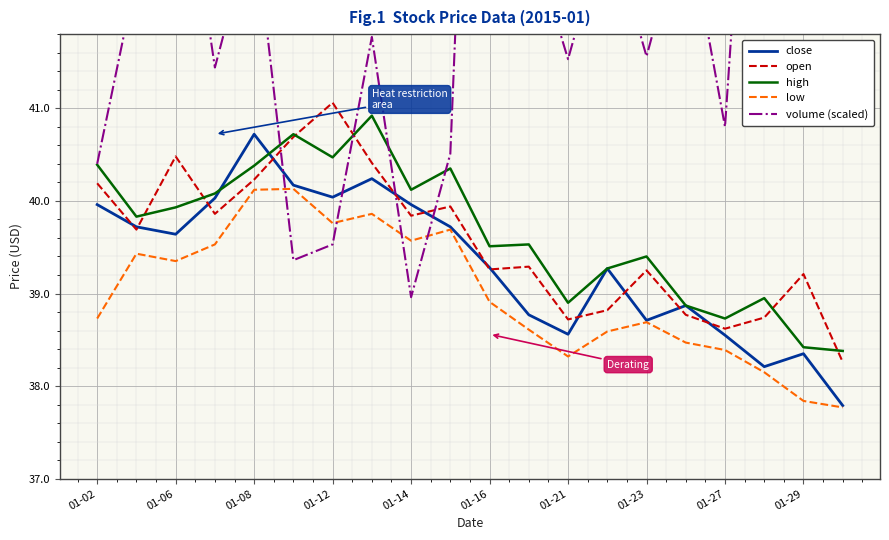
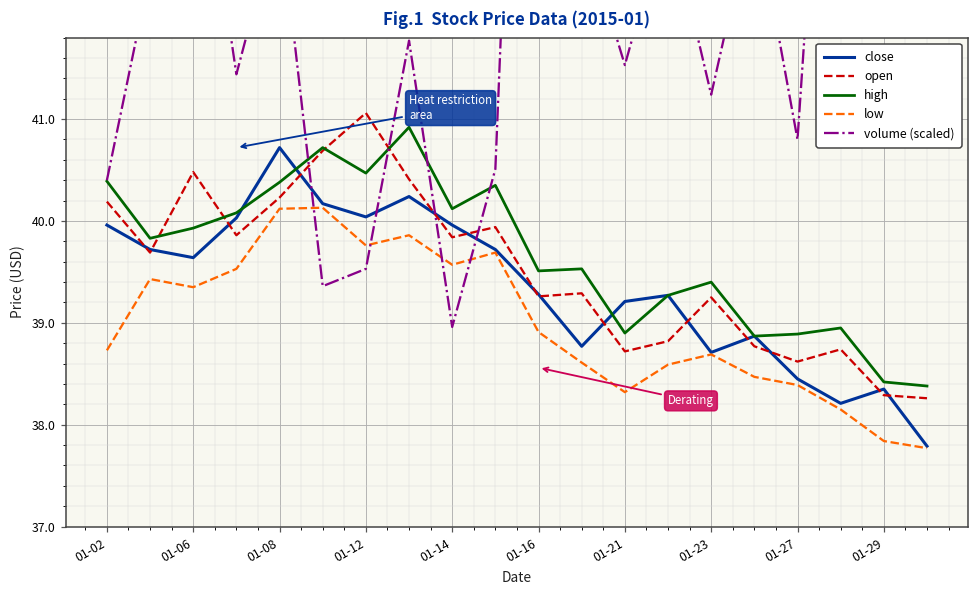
  {
    "close": {
      "01-02": 40.0,
      "01-06": 39.6,
      "01-08": 40.7,
      "01-12": 40.0,
      "01-14": 40.0,
-     "01-21": 38.6,
-     "01-27": 38.6,
+     "01-21": 39.2,
+     "01-27": 38.5,
      "01-29": 38.4
    },
    "open": {
      "01-02": 40.2,
      "01-06": 40.5,
      "01-08": 40.2,
      "01-12": 41.1,
      "01-14": 39.8,
      "01-21": 38.7,
      "01-23": 39.3,
      "01-27": 38.6,
-     "01-29": 39.2
+     "01-29": 38.3
    },
    "high": {
      "01-06": 39.9,
      "01-08": 40.4,
      "01-12": 40.5,
      "01-14": 40.1,
      "01-16": 39.5,
      "01-21": 38.9,
      "01-23": 39.4,
-     "01-27": 38.7,
+     "01-27": 38.9,
      "01-29": 38.4
    },
    "low": {
      "01-02": 38.7,
      "01-06": 39.4,
      "01-08": 40.1,
      "01-12": 39.8,
      "01-14": 39.6,
      "01-16": 38.9,
      "01-21": 38.3,
      "01-27": 38.4,
      "01-29": 37.8
    },
    "volume (scaled)": {
      "01-12": 39.5,
      "01-14": 39.0,
      "01-21": 41.5,
-     "01-23": 41.6,
+     "01-23": 41.2,
      "01-27": 40.8
    }
  }
